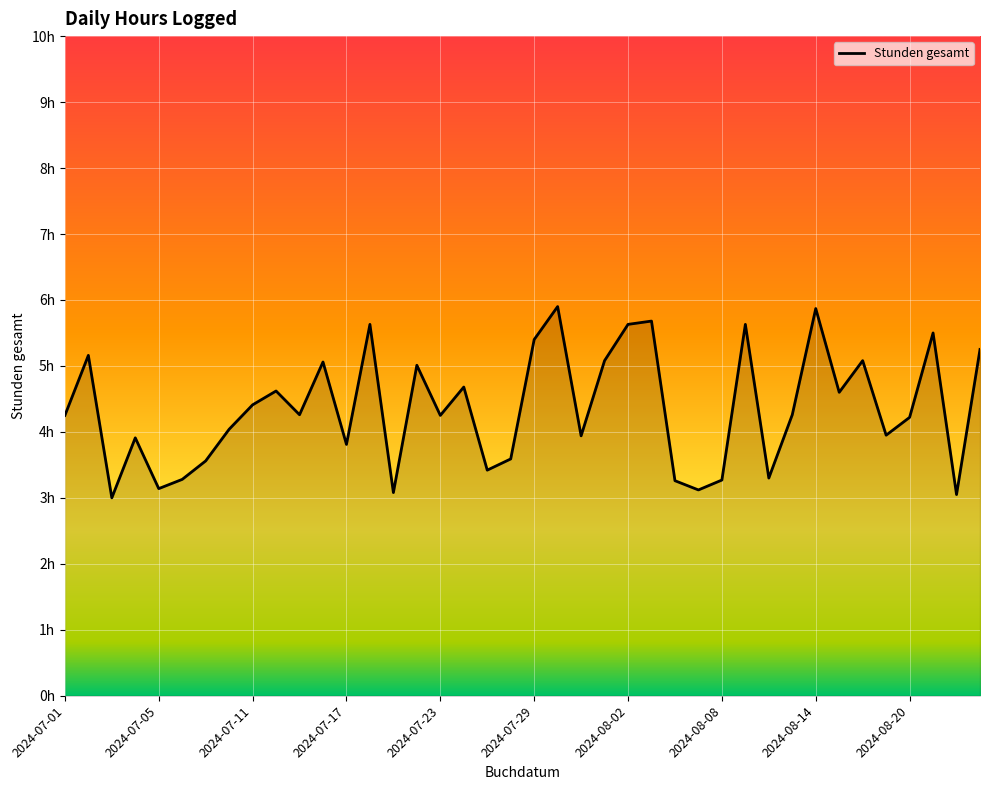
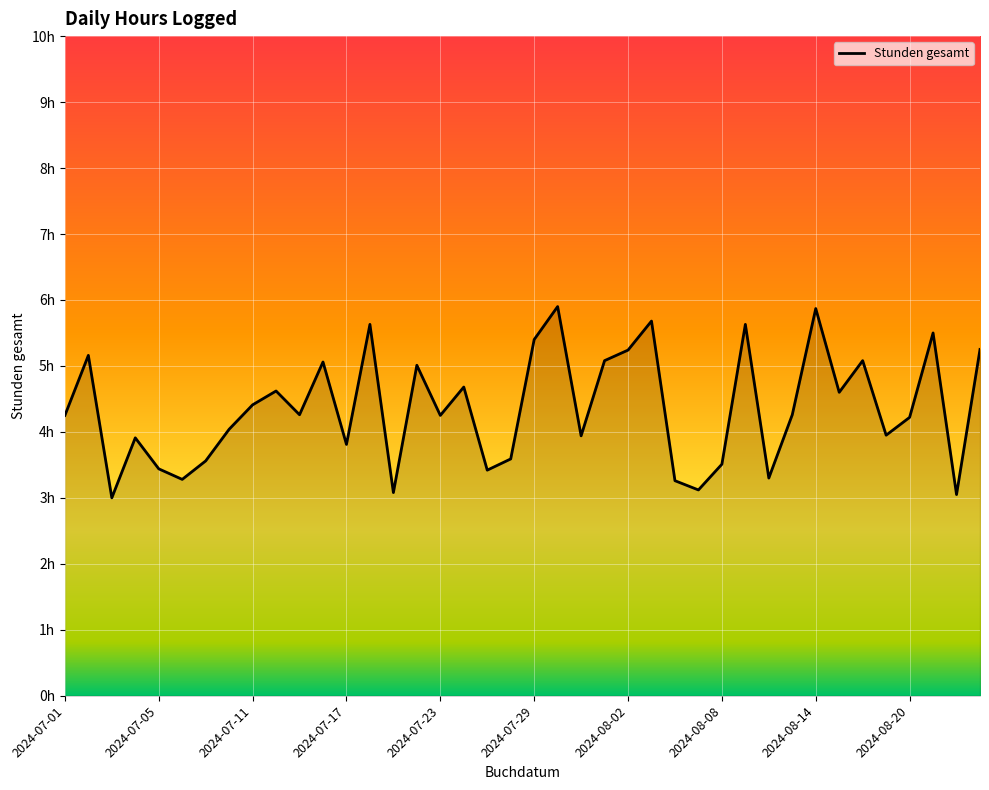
  {
    "2024-07-01": "4.3h",
-   "2024-07-05": "3.1h",
+   "2024-07-05": "3.4h",
    "2024-07-11": "4.4h",
    "2024-07-17": "3.8h",
    "2024-07-23": "4.3h",
    "2024-07-29": "5.4h",
-   "2024-08-02": "5.6h",
-   "2024-08-08": "3.3h",
+   "2024-08-02": "5.2h",
+   "2024-08-08": "3.5h",
    "2024-08-14": "5.9h",
    "2024-08-20": "4.2h"
  }
